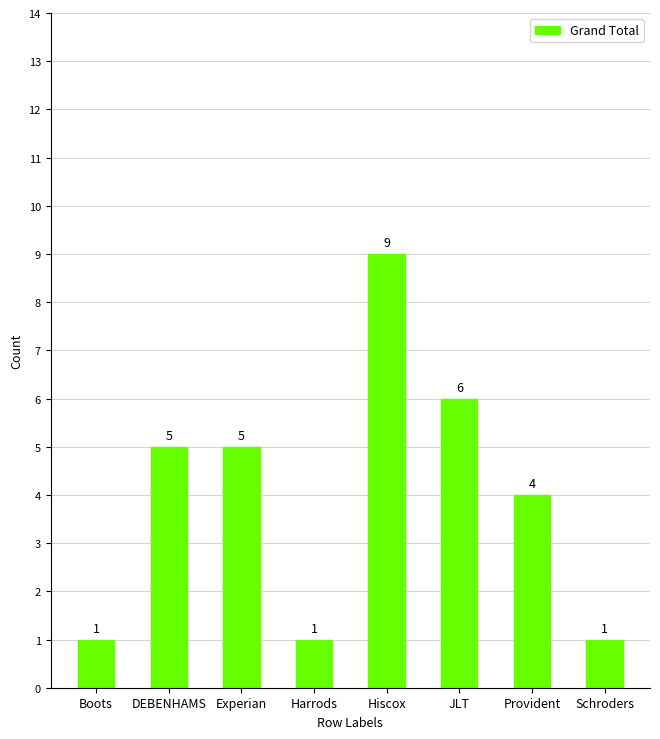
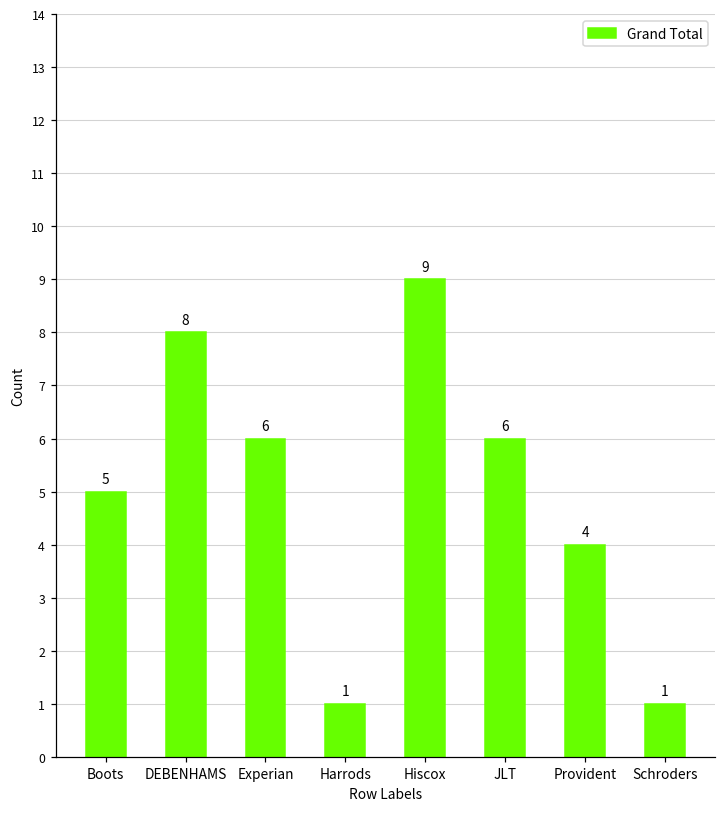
  {
-   "Boots": 1,
-   "DEBENHAMS": 5,
-   "Experian": 5,
+   "Boots": 5,
+   "DEBENHAMS": 8,
+   "Experian": 6,
    "Harrods": 1,
    "Hiscox": 9,
    "JLT": 6,
    "Provident": 4,
    "Schroders": 1
  }
